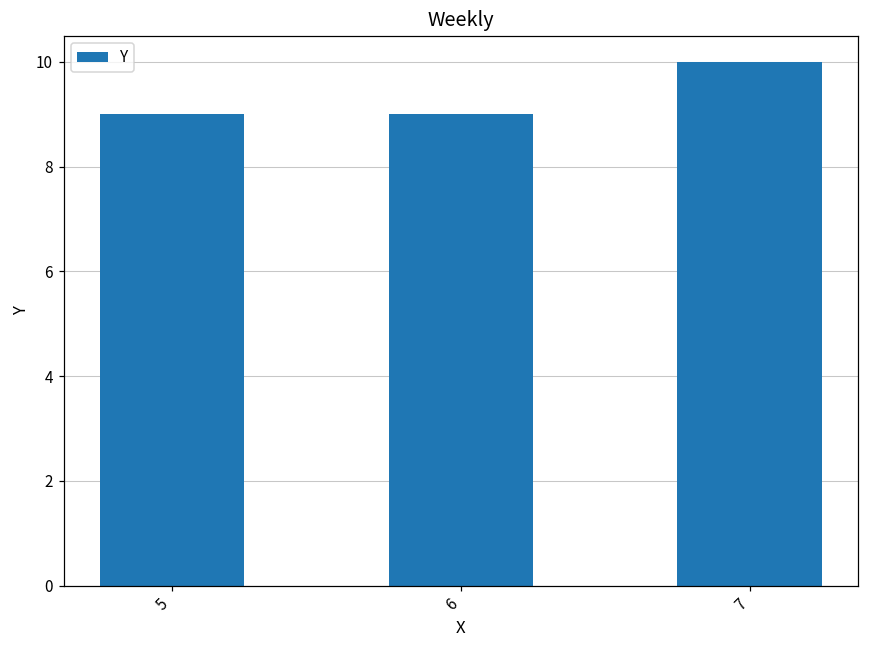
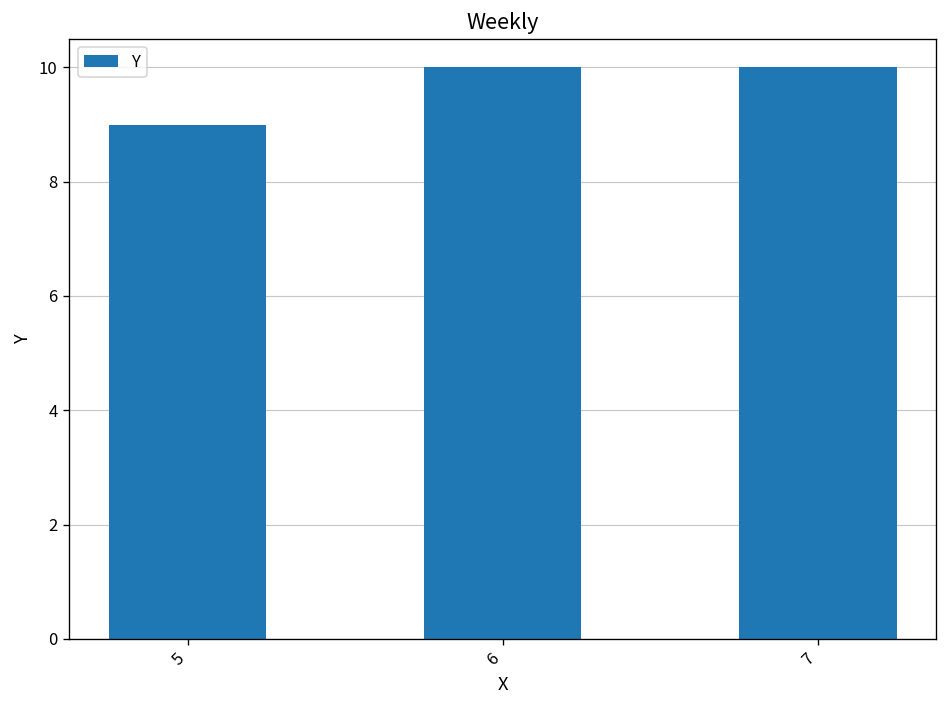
  {
    "5": 9,
-   "6": 9,
+   "6": 10,
    "7": 10
  }
